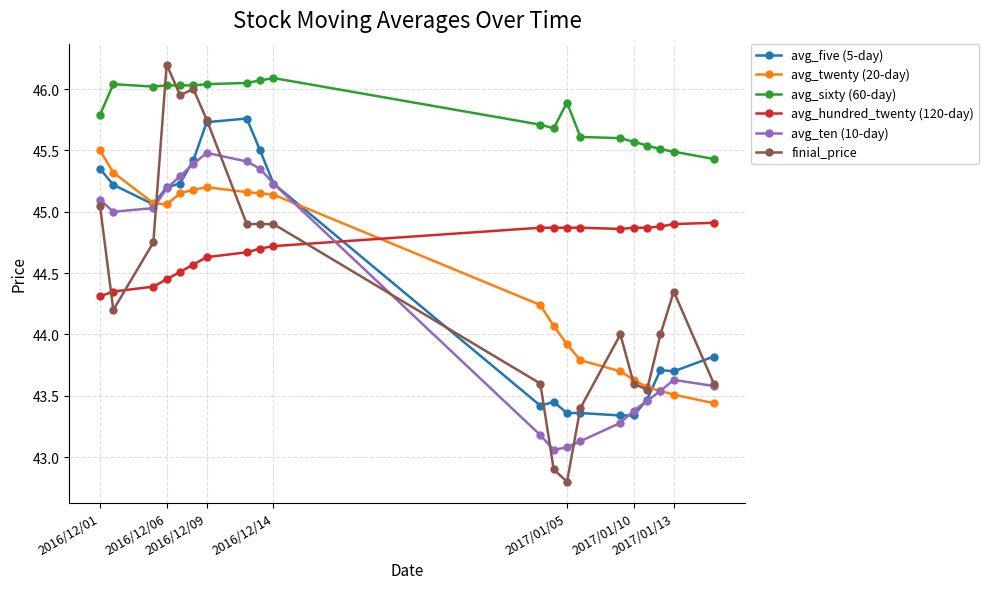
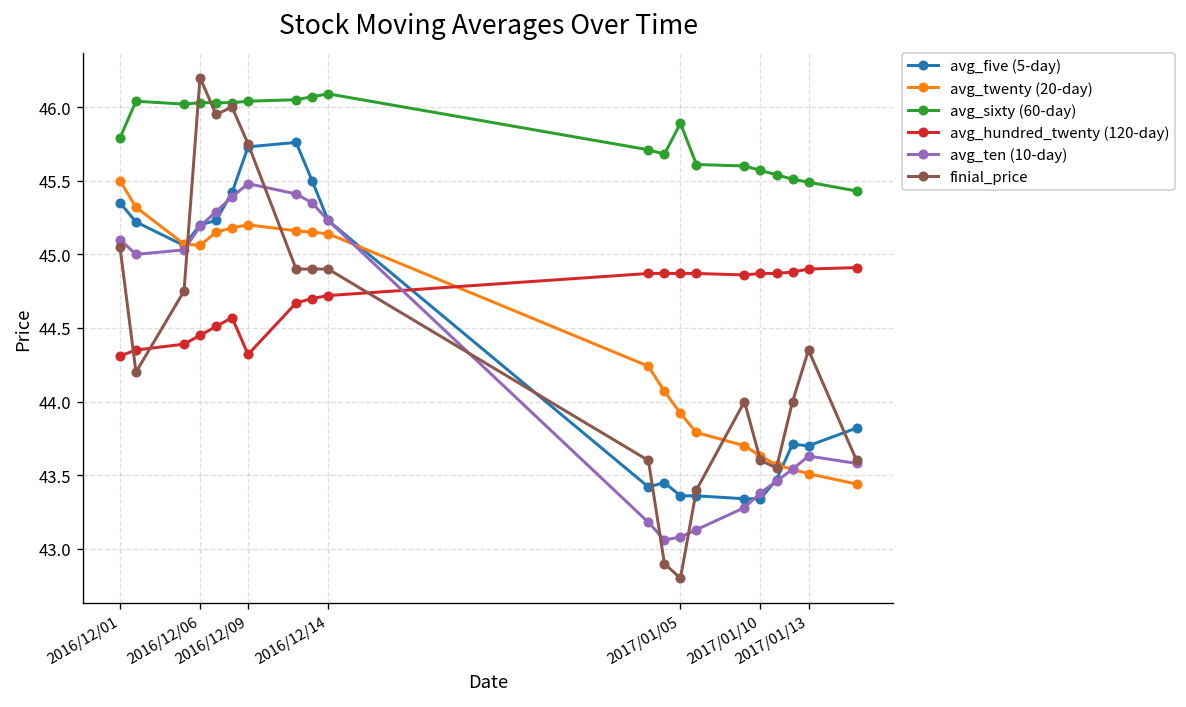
  {
    "avg_five (5-day)": {
      "2016/12/01": 45.35,
      "2017/01/05": 43.36,
      "2017/01/10": 43.34,
      "2017/01/13": 43.70
    },
    "avg_twenty (20-day)": {
      "2016/12/01": 45.50,
      "2016/12/06": 45.06,
      "2016/12/09": 45.20,
      "2016/12/14": 45.14,
      "2017/01/05": 43.92,
      "2017/01/10": 43.63,
      "2017/01/13": 43.51
    },
    "avg_sixty (60-day)": {
      "2016/12/01": 45.79,
      "2016/12/06": 46.03,
      "2016/12/09": 46.04,
      "2016/12/14": 46.09,
      "2017/01/05": 45.89,
      "2017/01/10": 45.57,
      "2017/01/13": 45.49
    },
    "avg_hundred_twenty (120-day)": {
      "2016/12/01": 44.31,
      "2016/12/06": 44.45,
-     "2016/12/09": 44.63,
+     "2016/12/09": 44.32,
      "2016/12/14": 44.72,
      "2017/01/05": 44.87,
      "2017/01/10": 44.87,
      "2017/01/13": 44.90
    },
    "avg_ten (10-day)": {
      "2016/12/01": 45.10,
      "2016/12/09": 45.48,
      "2017/01/05": 43.08,
      "2017/01/10": 43.38,
      "2017/01/13": 43.63
    },
    "finial_price": {
      "2016/12/01": 45.05,
      "2016/12/06": 46.20,
      "2016/12/14": 44.90,
      "2017/01/05": 42.80,
      "2017/01/10": 43.60,
      "2017/01/13": 44.35
    }
  }
